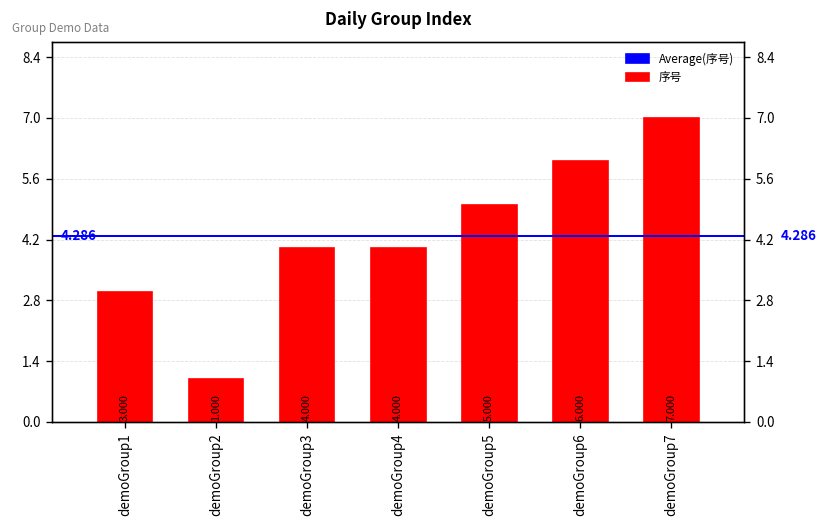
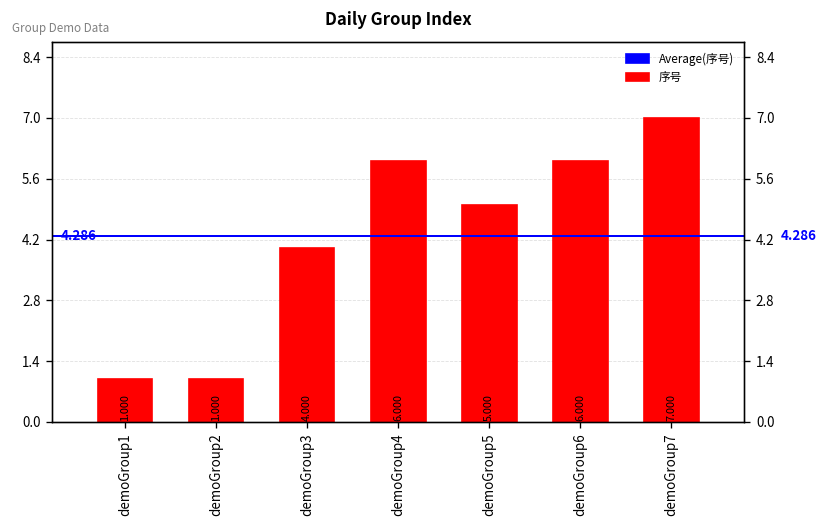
  {
-   "demoGroup1": 3.000,
+   "demoGroup1": 1.000,
    "demoGroup2": 1.000,
    "demoGroup3": 4.000,
-   "demoGroup4": 4.000,
+   "demoGroup4": 6.000,
    "demoGroup5": 5.000,
    "demoGroup6": 6.000,
    "demoGroup7": 7.000
  }
